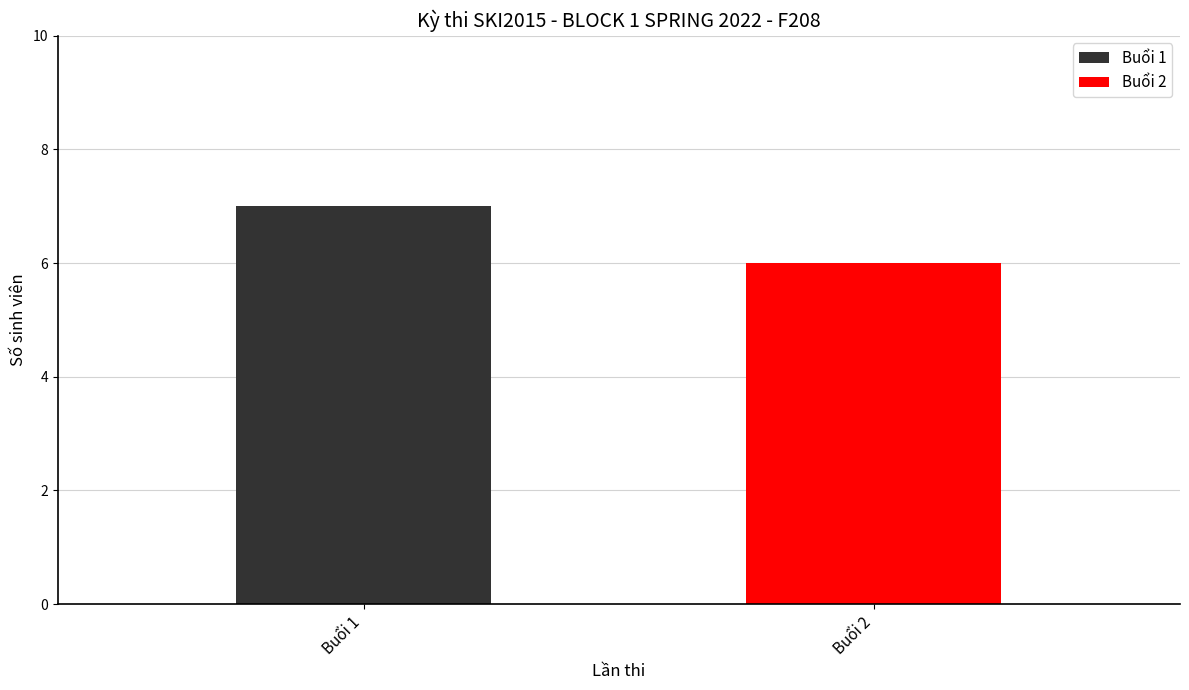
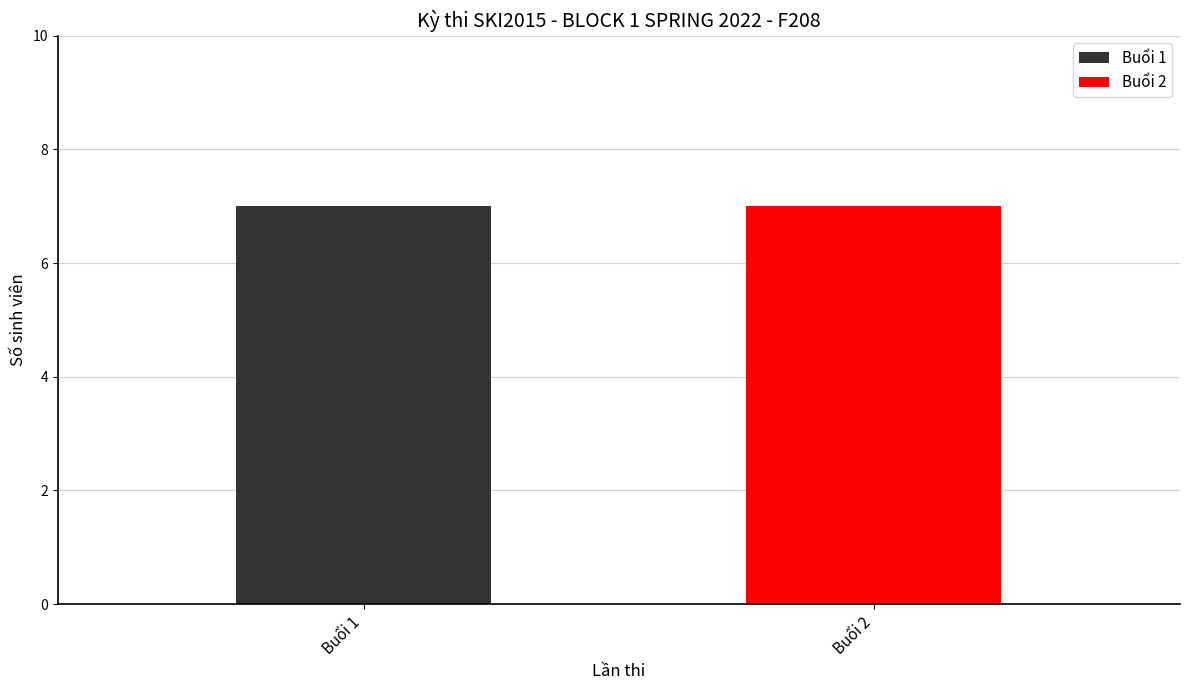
  {
    "Buổi 1": 7,
-   "Buổi 2": 6
+   "Buổi 2": 7
  }
